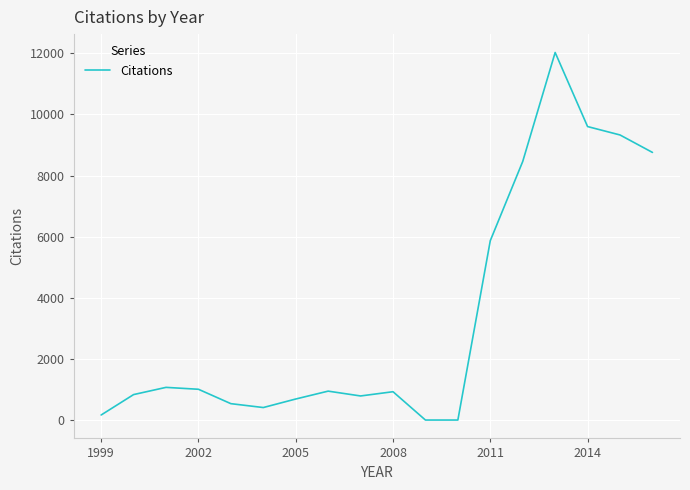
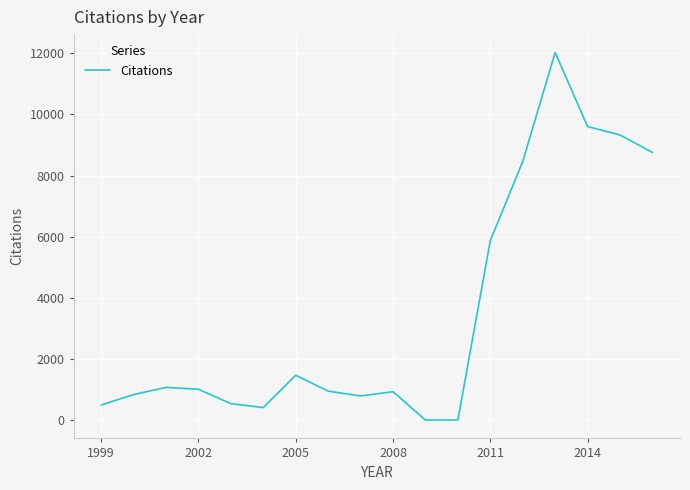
  {
-   "1999": 200,
+   "1999": 500,
    "2002": 1000,
-   "2005": 700,
+   "2005": 1500,
    "2008": 900,
    "2011": 5900,
    "2014": 9600
  }
